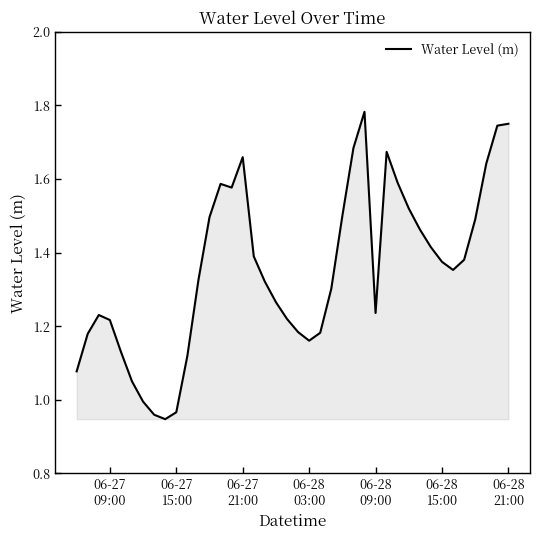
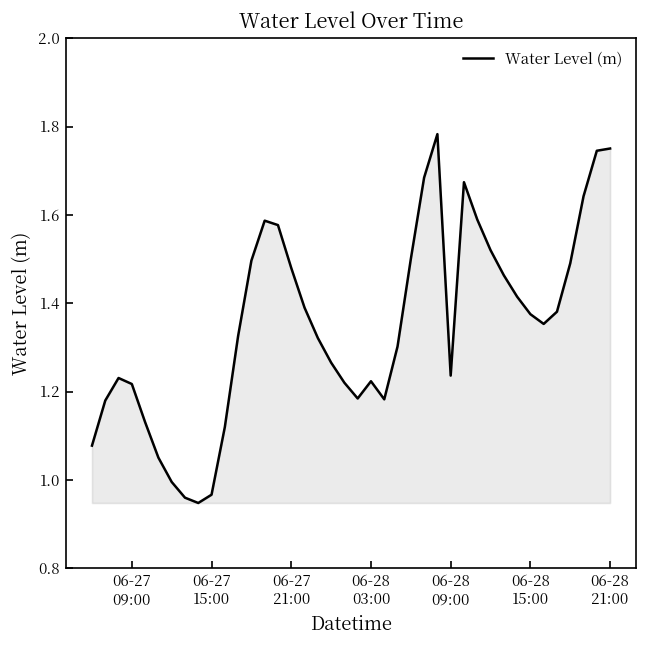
  {
    "06-27 09:00": 1.22,
    "06-27 15:00": 0.97,
-   "06-27 21:00": 1.66,
-   "06-28 03:00": 1.16,
+   "06-27 21:00": 1.48,
+   "06-28 03:00": 1.22,
    "06-28 09:00": 1.24,
    "06-28 15:00": 1.38,
    "06-28 21:00": 1.75
  }
